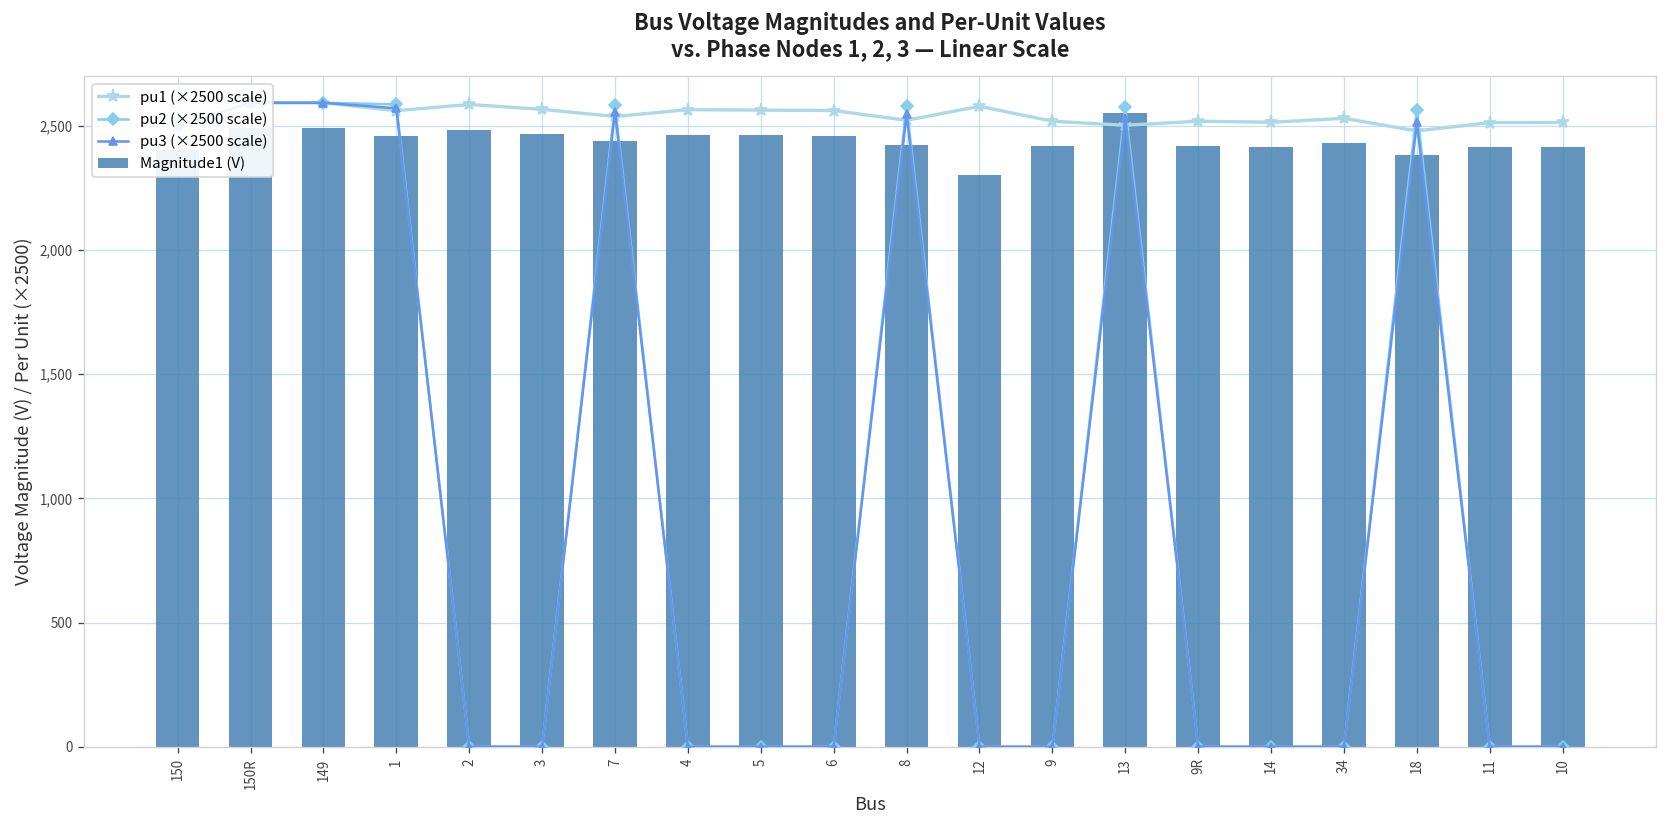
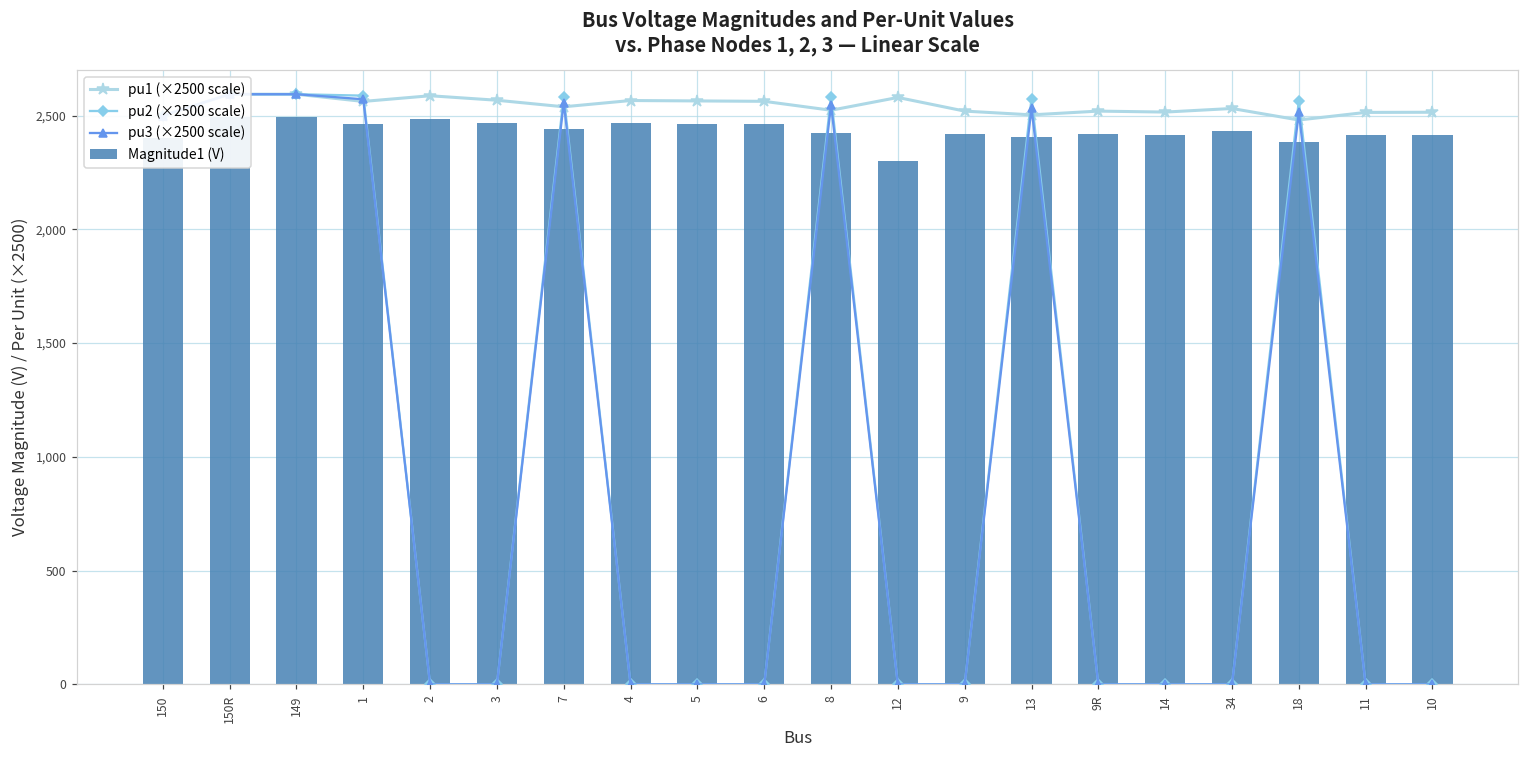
  {
    "Magnitude1 (V)": {
      "149": "2,490",
      "1": "2,460",
      "2": "2,490",
      "3": "2,470",
      "7": "2,440",
      "4": "2,470",
      "5": "2,460",
      "6": "2,460",
      "8": "2,420",
      "12": "2,300",
      "9": "2,420",
-     "13": "2,550",
+     "13": "2,400",
      "9R": "2,420",
      "14": "2,420",
      "34": "2,430",
      "18": "2,380",
      "11": "2,410",
      "10": "2,420"
    },
    "pu3 (×2500 scale)": {
      "7": "2,560",
      "8": "2,550",
      "13": "2,530",
      "18": "2,510"
    }
  }
